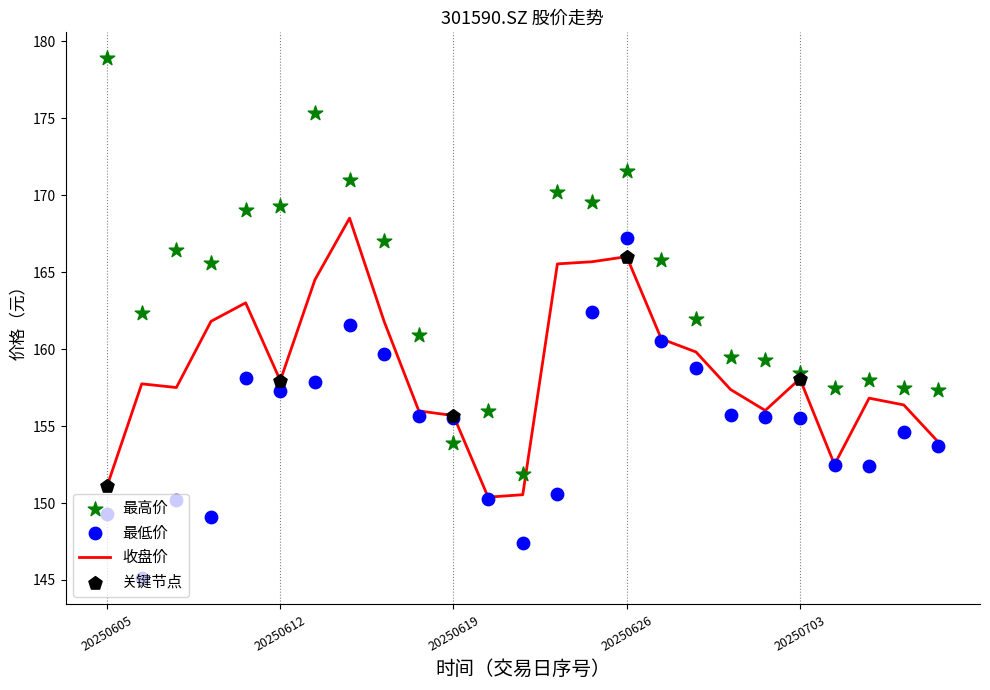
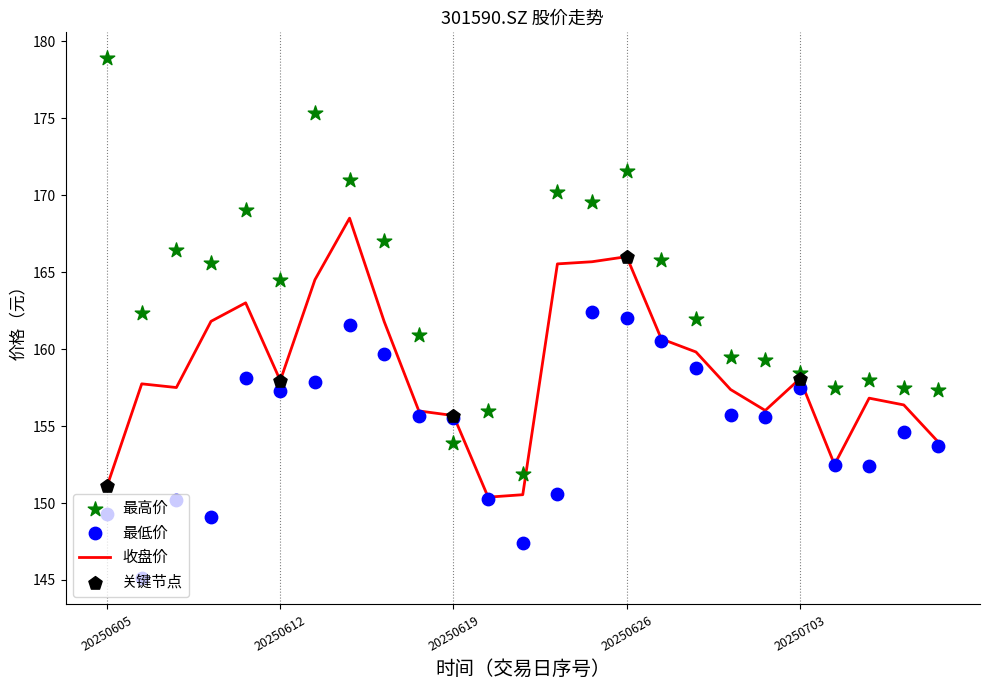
  {
    "最高价": {
-     "20250612": 169.3
+     "20250612": 164.5
    },
    "最低价": {
-     "20250626": 167.2,
-     "20250703": 155.5
+     "20250626": 162.0,
+     "20250703": 157.5
    }
  }
